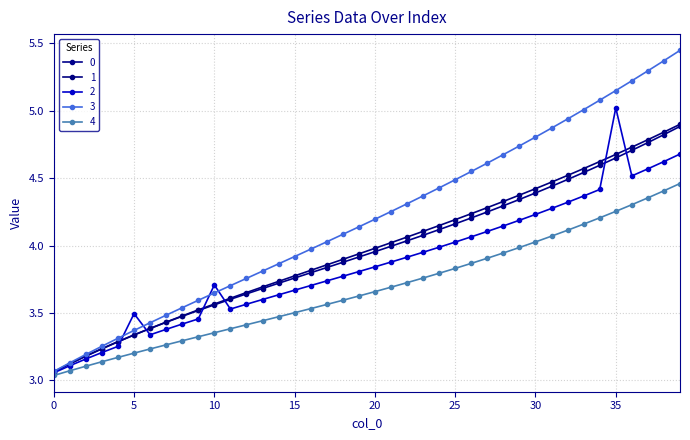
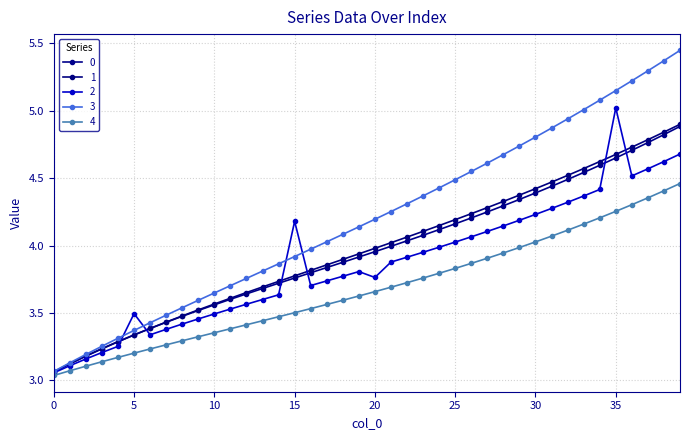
  {
    "2": {
      "5": 3.49,
-     "10": 3.71,
-     "15": 3.67,
-     "20": 3.84,
+     "10": 3.49,
+     "15": 4.18,
+     "20": 3.76,
      "25": 4.03,
      "30": 4.23,
      "35": 5.02
    }
  }
